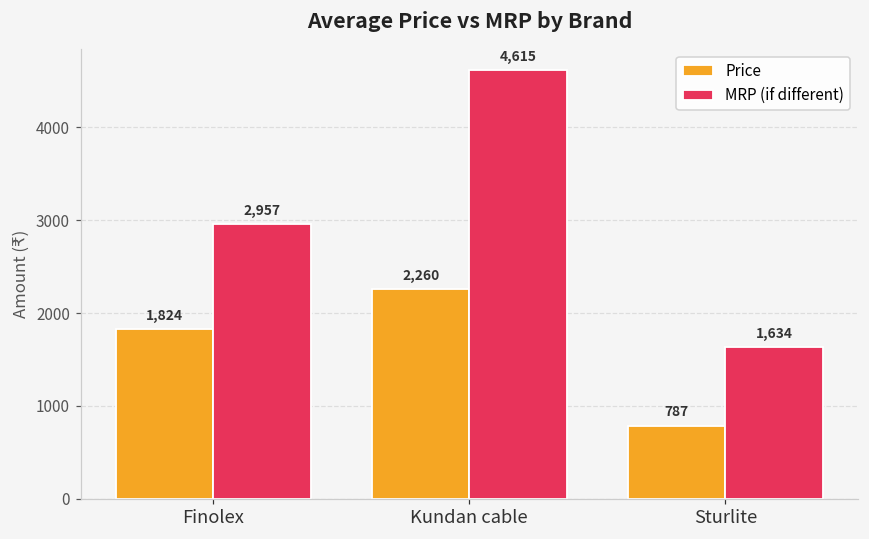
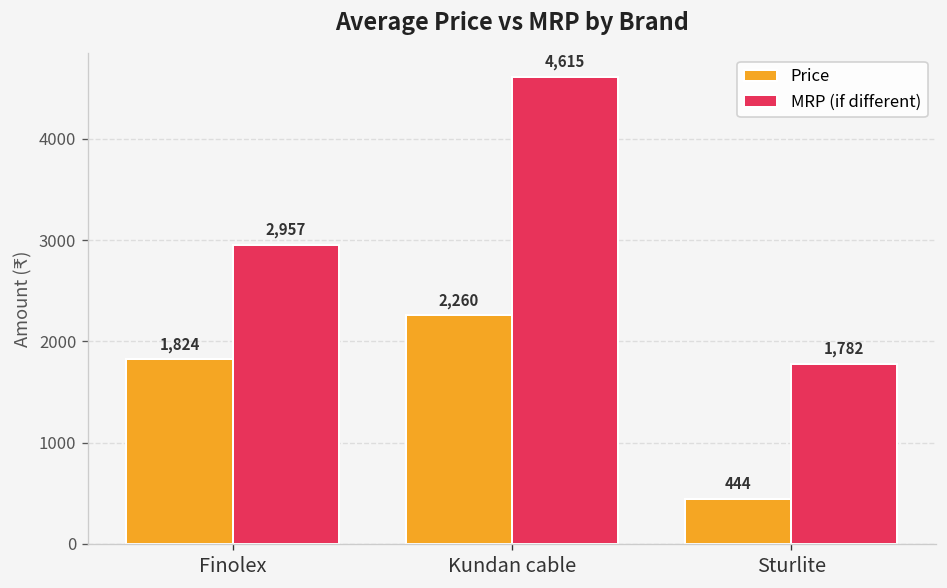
  {
    "Price": {
      "Finolex": "1,824",
      "Kundan cable": "2,260",
-     "Sturlite": "787"
+     "Sturlite": "444"
    },
    "MRP (if different)": {
      "Finolex": "2,957",
      "Kundan cable": "4,615",
-     "Sturlite": "1,634"
+     "Sturlite": "1,782"
    }
  }
